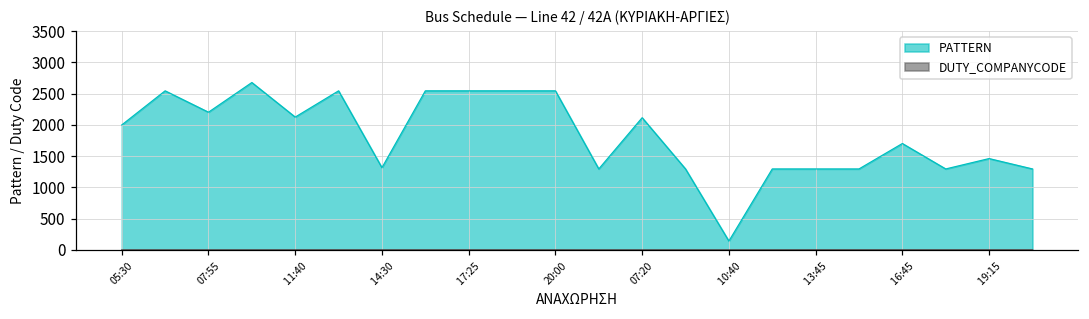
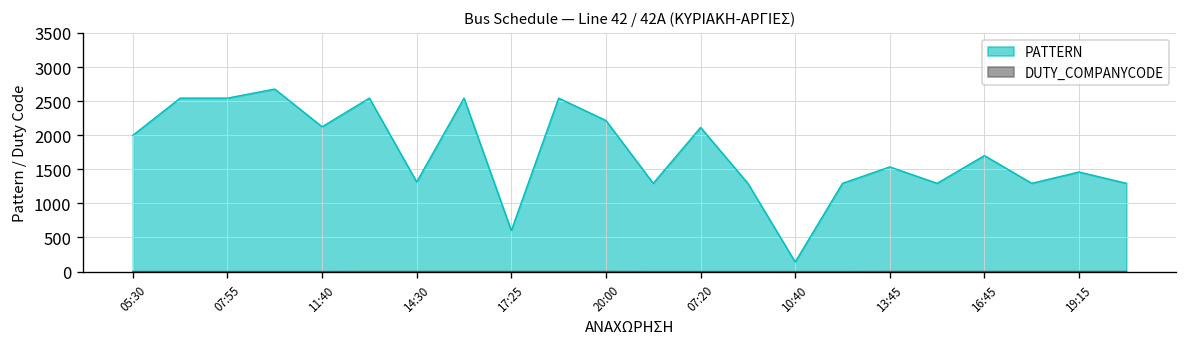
  {
    "PATTERN": {
      "05:30": 2000,
-     "07:55": 2200,
+     "07:55": 2500,
      "11:40": 2100,
      "14:30": 1300,
-     "17:25": 2500,
-     "20:00": 2500,
+     "17:25": 600,
+     "20:00": 2200,
      "07:20": 2100,
      "10:40": 100,
-     "13:45": 1300,
+     "13:45": 1500,
      "16:45": 1700,
      "19:15": 1500
    },
    "DUTY_COMPANYCODE": {
      "05:30": 0,
      "07:55": 0,
      "11:40": 0,
      "14:30": 0,
      "17:25": 0,
      "20:00": 0,
      "07:20": 0,
      "10:40": 0,
      "13:45": 0,
      "16:45": 0,
      "19:15": 0
    }
  }
